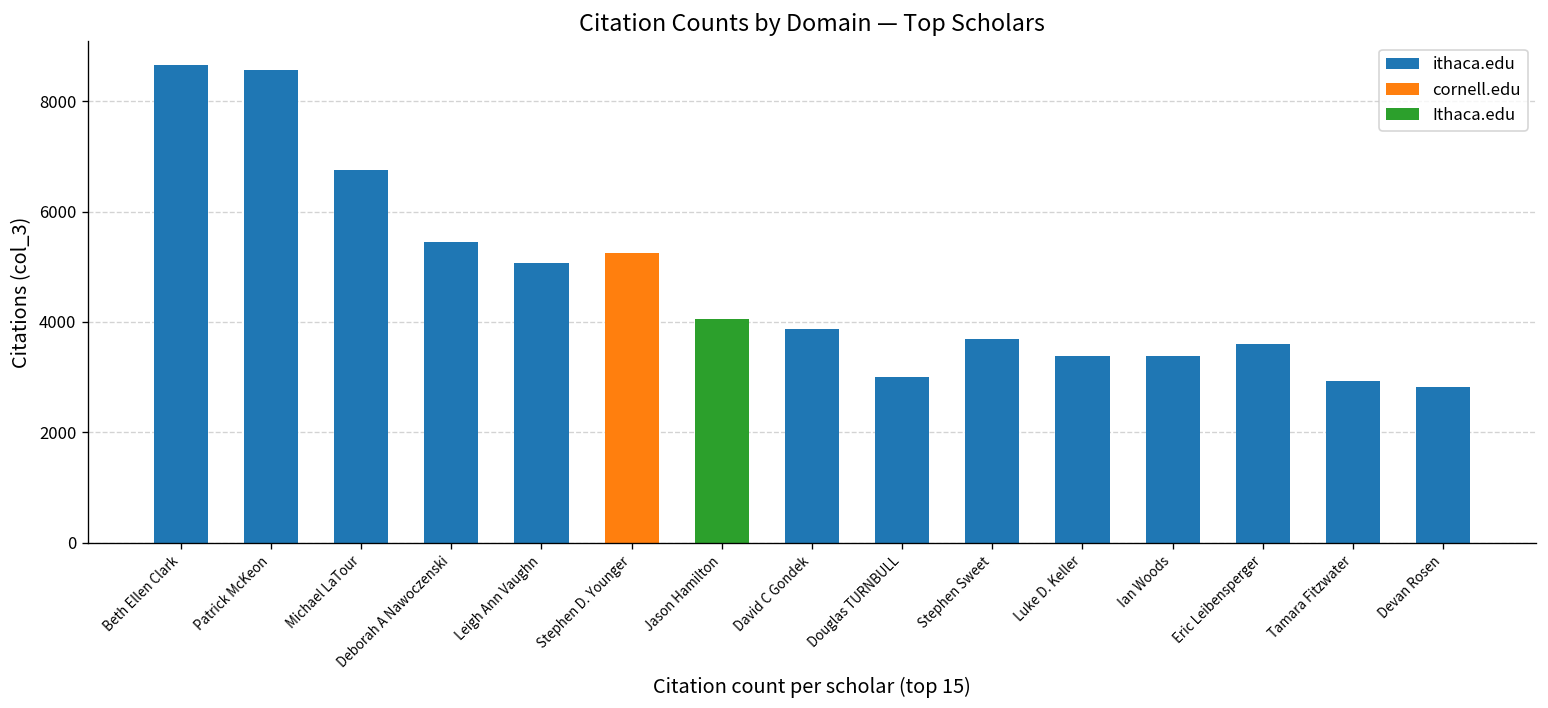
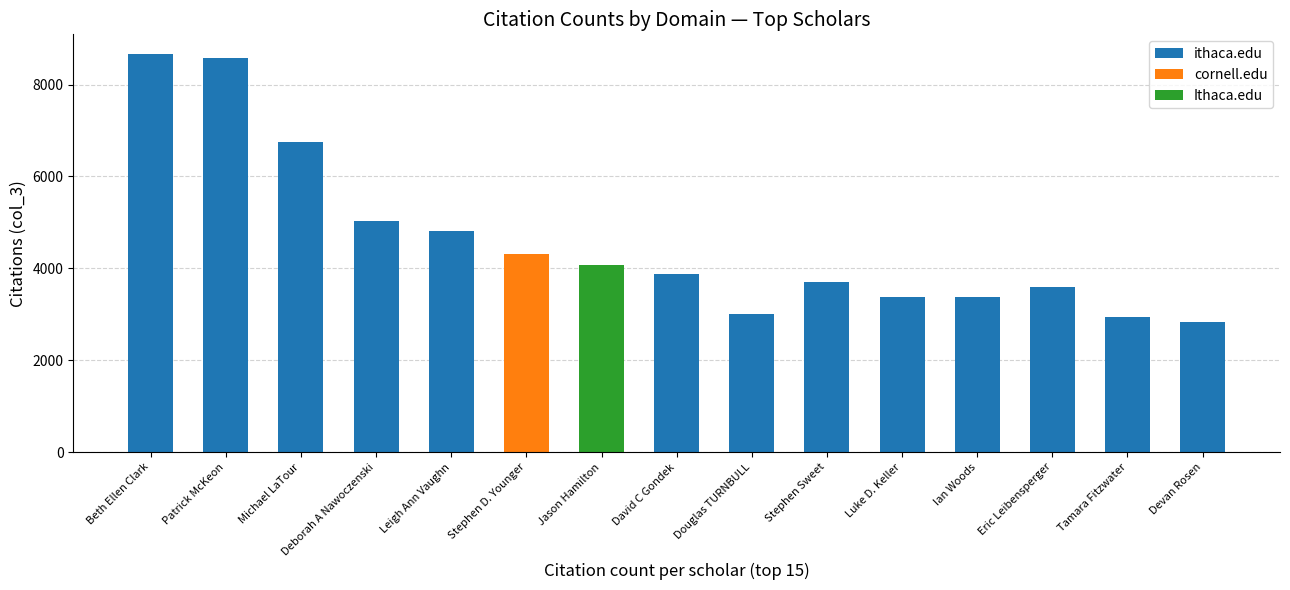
  {
    "Beth Ellen Clark": 8700,
    "Patrick McKeon": 8600,
    "Michael LaTour": 6800,
-   "Deborah A Nawoczenski": 5400,
-   "Leigh Ann Vaughn": 5100,
-   "Stephen D. Younger": 5200,
+   "Deborah A Nawoczenski": 5000,
+   "Leigh Ann Vaughn": 4800,
+   "Stephen D. Younger": 4300,
    "Jason Hamilton": 4100,
    "David C Gondek": 3900,
    "Douglas TURNBULL": 3000,
    "Stephen Sweet": 3700,
    "Luke D. Keller": 3400,
    "Ian Woods": 3400,
    "Eric Leibensperger": 3600,
    "Tamara Fitzwater": 2900,
    "Devan Rosen": 2800
  }
